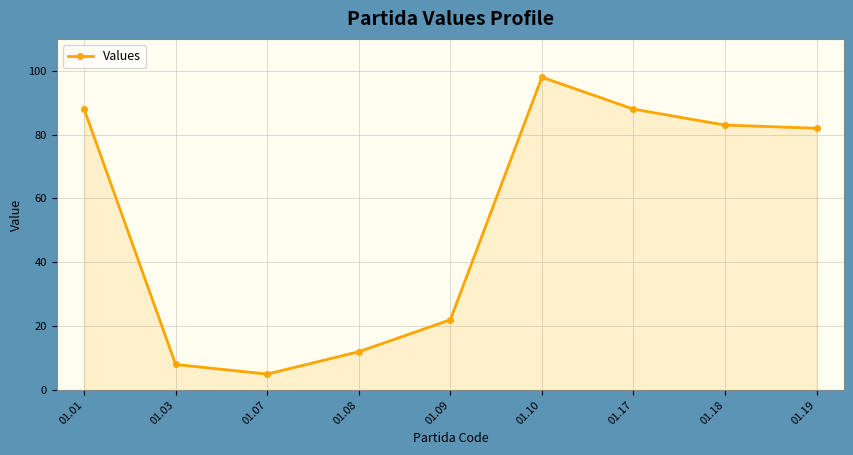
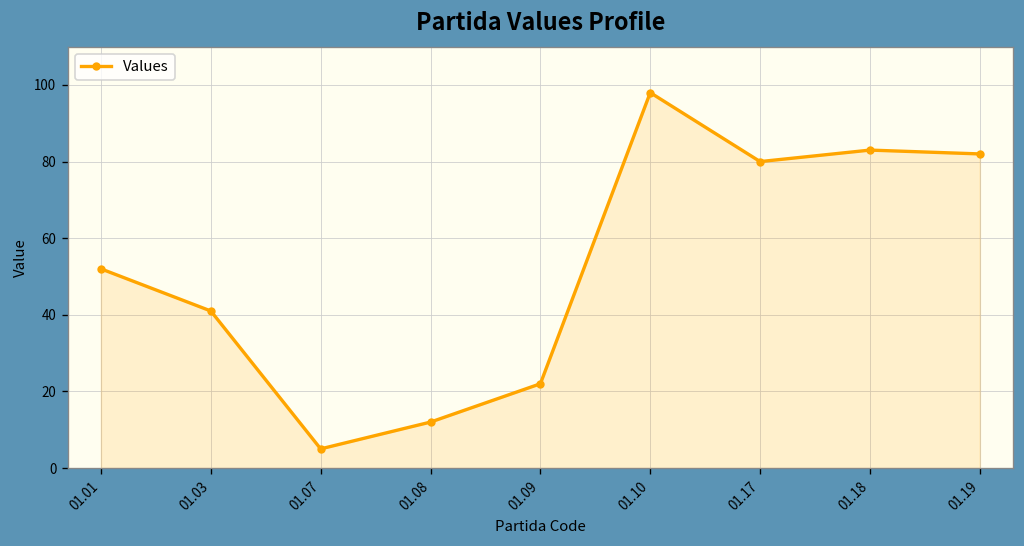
  {
-   "01.01": 88,
-   "01.03": 8,
+   "01.01": 52,
+   "01.03": 41,
    "01.07": 5,
    "01.08": 12,
    "01.09": 22,
    "01.10": 98,
-   "01.17": 88,
+   "01.17": 80,
    "01.18": 83,
    "01.19": 82
  }
